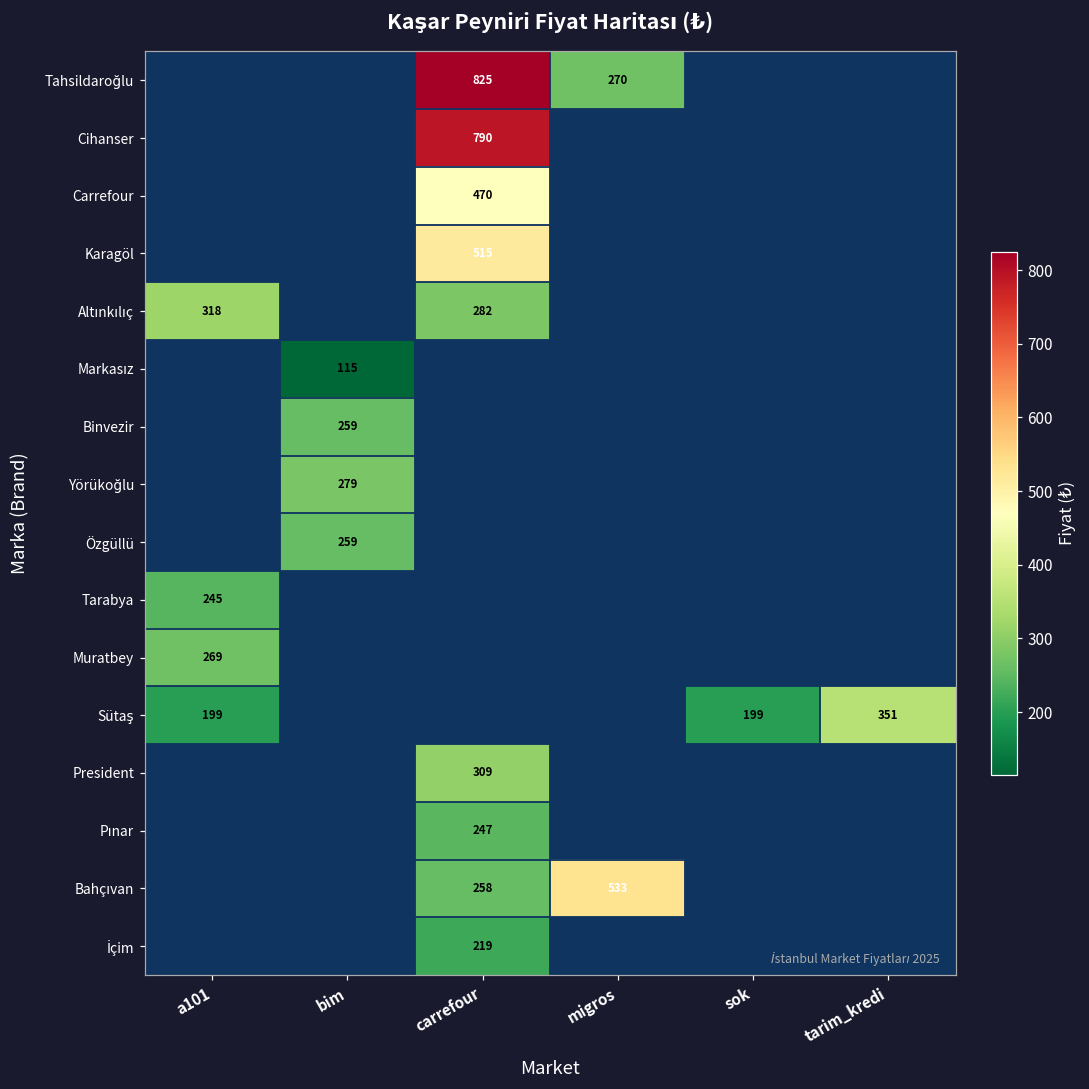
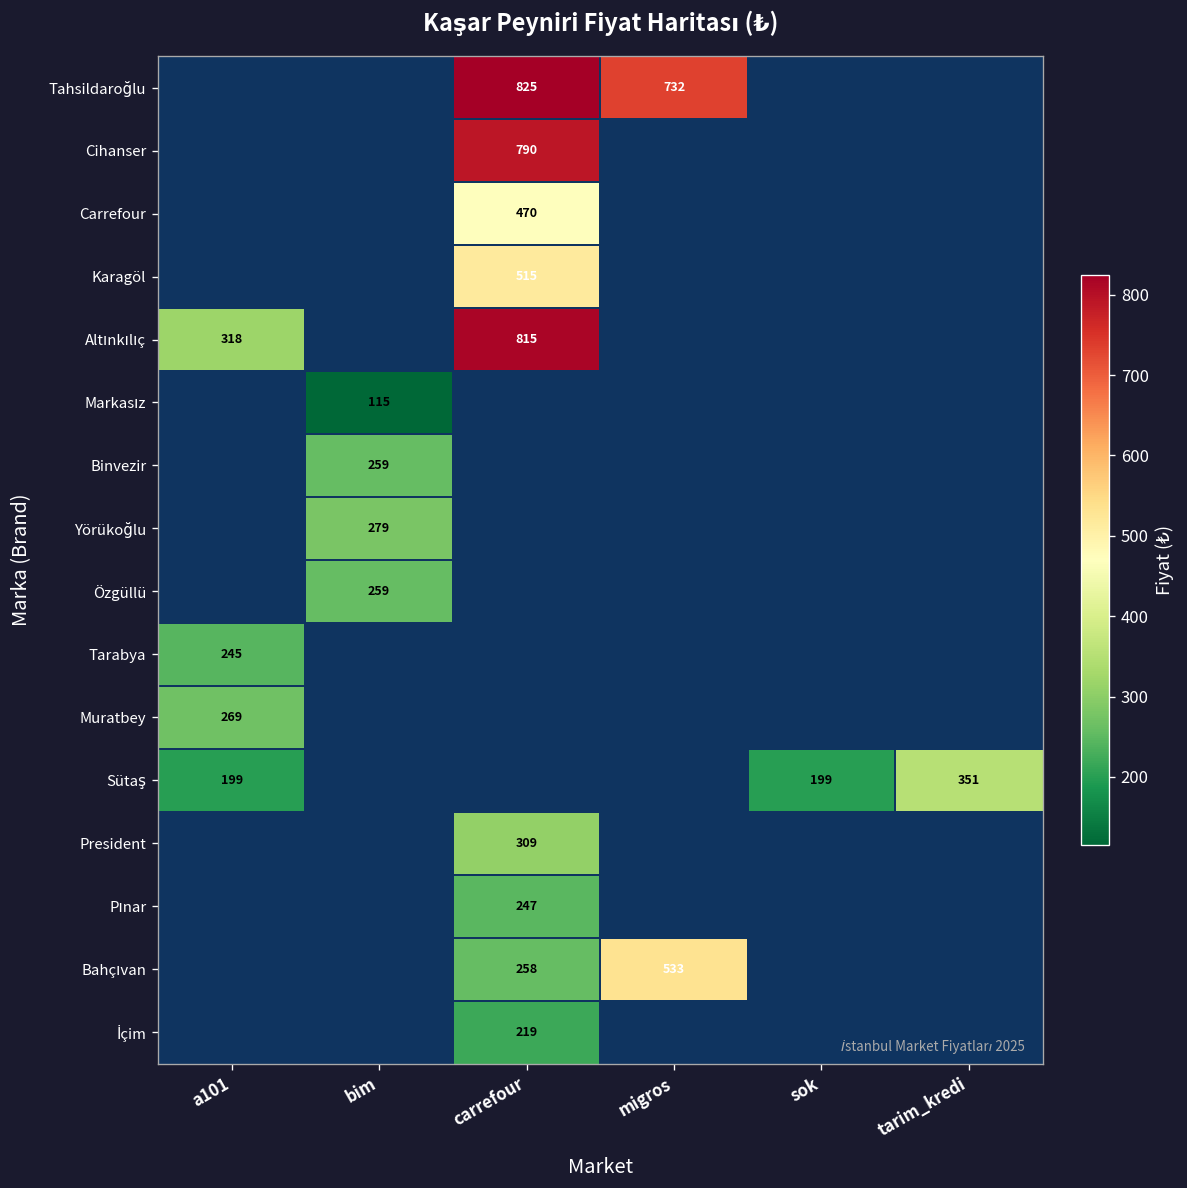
  {
    "Tahsildaroğlu": {
      "carrefour": 825,
-     "migros": 270
+     "migros": 732
    },
    "Cihanser": {
      "carrefour": 790
    },
    "Carrefour": {
      "carrefour": 470
    },
    "Karagöl": {
      "carrefour": 515
    },
    "Altınkılıç": {
      "a101": 318,
-     "carrefour": 282
+     "carrefour": 815
    },
    "Markasız": {
      "bim": 115
    },
    "Binvezir": {
      "bim": 259
    },
    "Yörükoğlu": {
      "bim": 279
    },
    "Özgüllü": {
      "bim": 259
    },
    "Tarabya": {
      "a101": 245
    },
    "Muratbey": {
      "a101": 269
    },
    "Sütaş": {
      "a101": 199,
      "sok": 199,
      "tarim_kredi": 351
    },
    "President": {
      "carrefour": 309
    },
    "Pınar": {
      "carrefour": 247
    },
    "Bahçıvan": {
      "carrefour": 258,
      "migros": 533
    },
    "İçim": {
      "carrefour": 219
    }
  }
